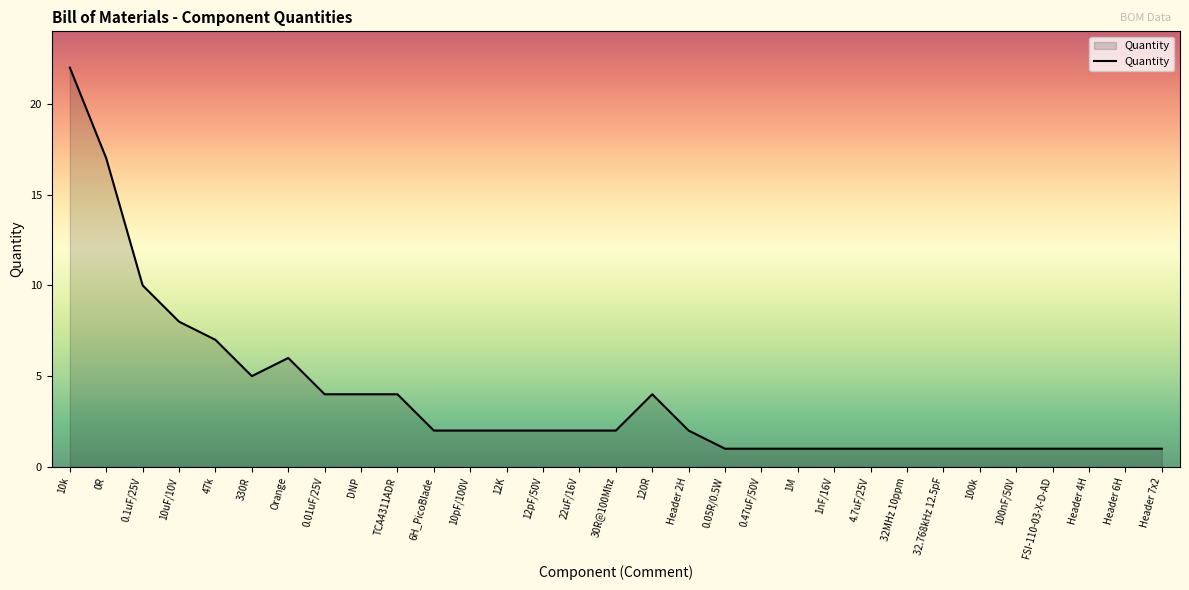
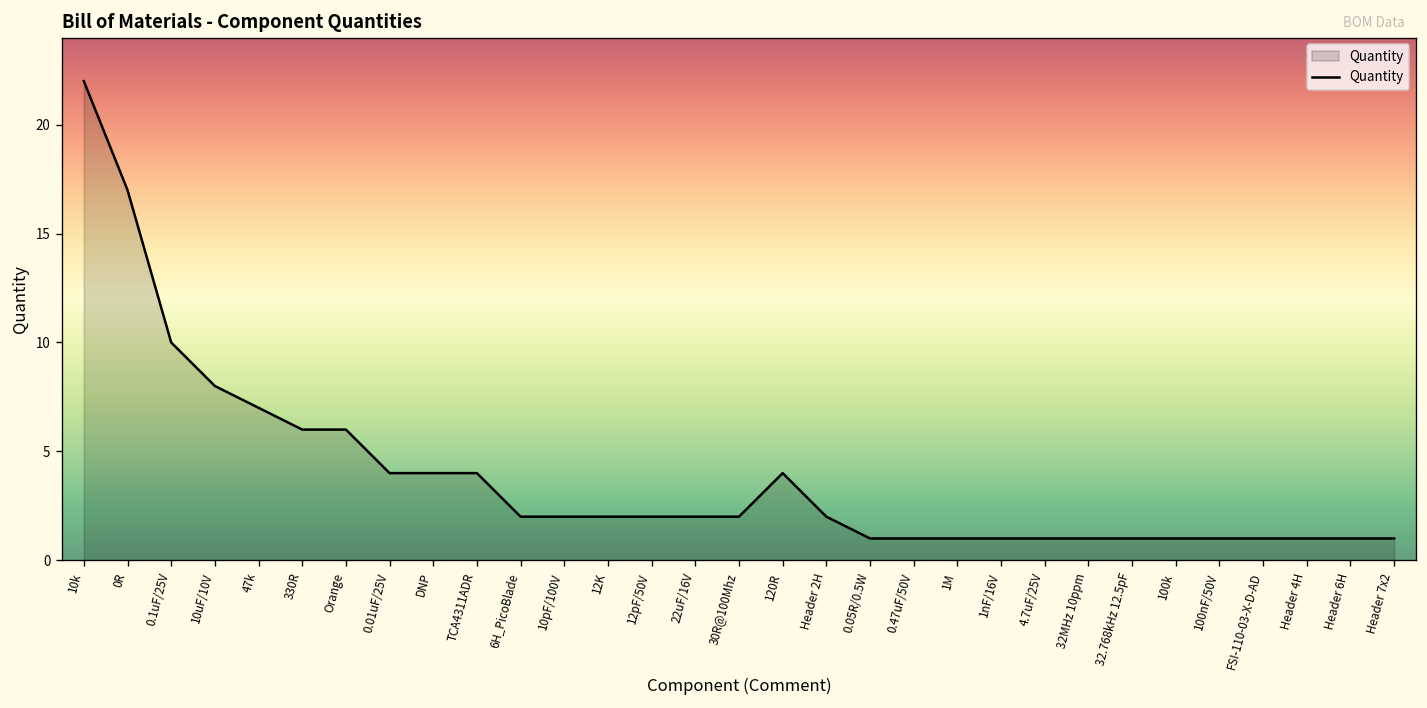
  {
    "10k": 22,
    "0R": 17,
    "0.1uF/25V": 10,
    "10uF/10V": 8,
    "47k": 7,
-   "330R": 5,
+   "330R": 6,
    "Orange": 6,
    "0.01uF/25V": 4,
    "DNP": 4,
    "TCA4311ADR": 4,
    "6H_PicoBlade": 2,
    "10pF/100V": 2,
    "12K": 2,
    "12pF/50V": 2,
    "22uF/16V": 2,
    "30R@100Mhz": 2,
    "120R": 4,
    "Header 2H": 2,
    "0.05R/0.5W": 1,
    "0.47uF/50V": 1,
    "1M": 1,
    "1nF/16V": 1,
    "4.7uF/25V": 1,
    "32MHz 10ppm": 1,
    "32.768kHz 12.5pF": 1,
    "100k": 1,
    "100nF/50V": 1,
    "FSI-110-03-X-D-AD": 1,
    "Header 4H": 1,
    "Header 6H": 1,
    "Header 7x2": 1
  }
